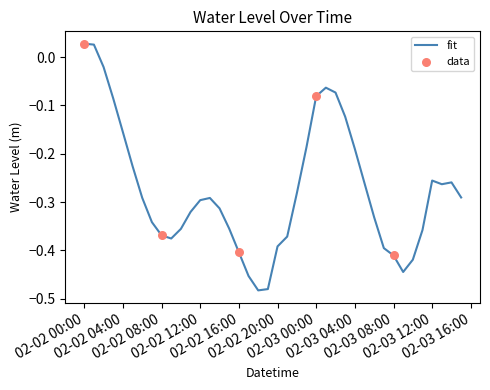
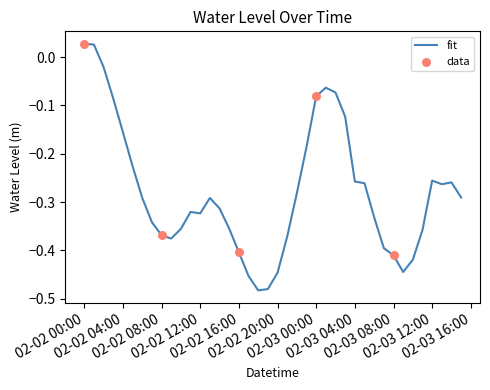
  {
    "fit": {
      "02-02 04:00": -0.16,
-     "02-02 12:00": -0.30,
-     "02-02 20:00": -0.39,
-     "02-03 04:00": -0.19,
+     "02-02 12:00": -0.32,
+     "02-02 20:00": -0.45,
+     "02-03 04:00": -0.26,
      "02-03 12:00": -0.26
    }
  }
